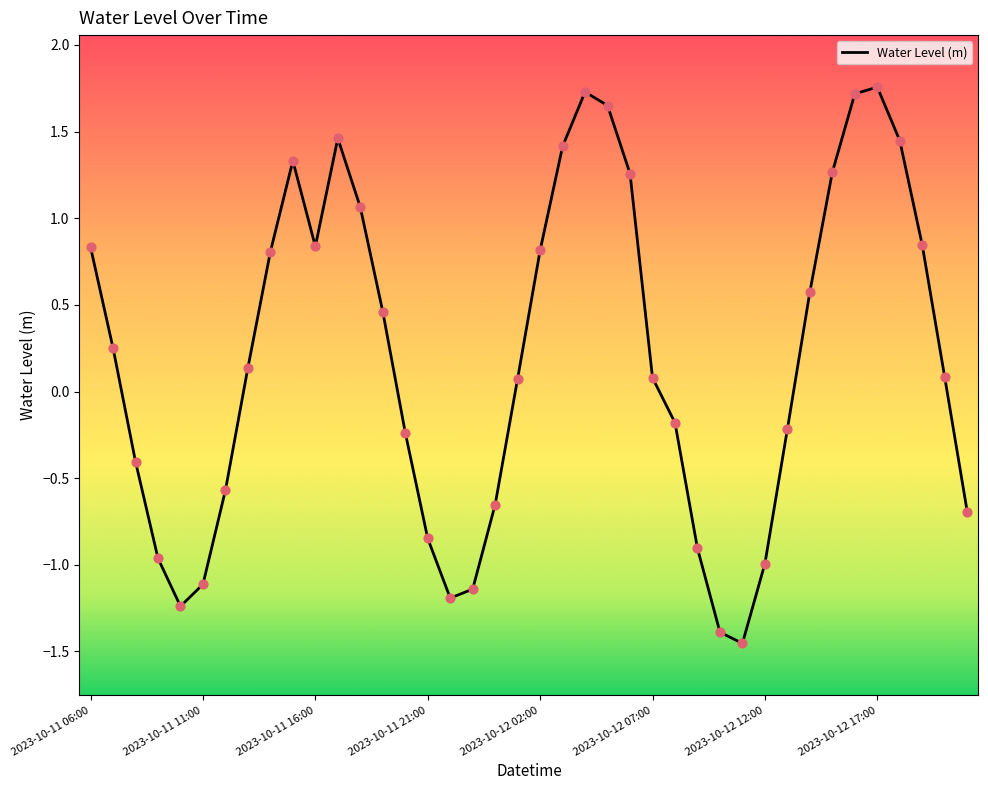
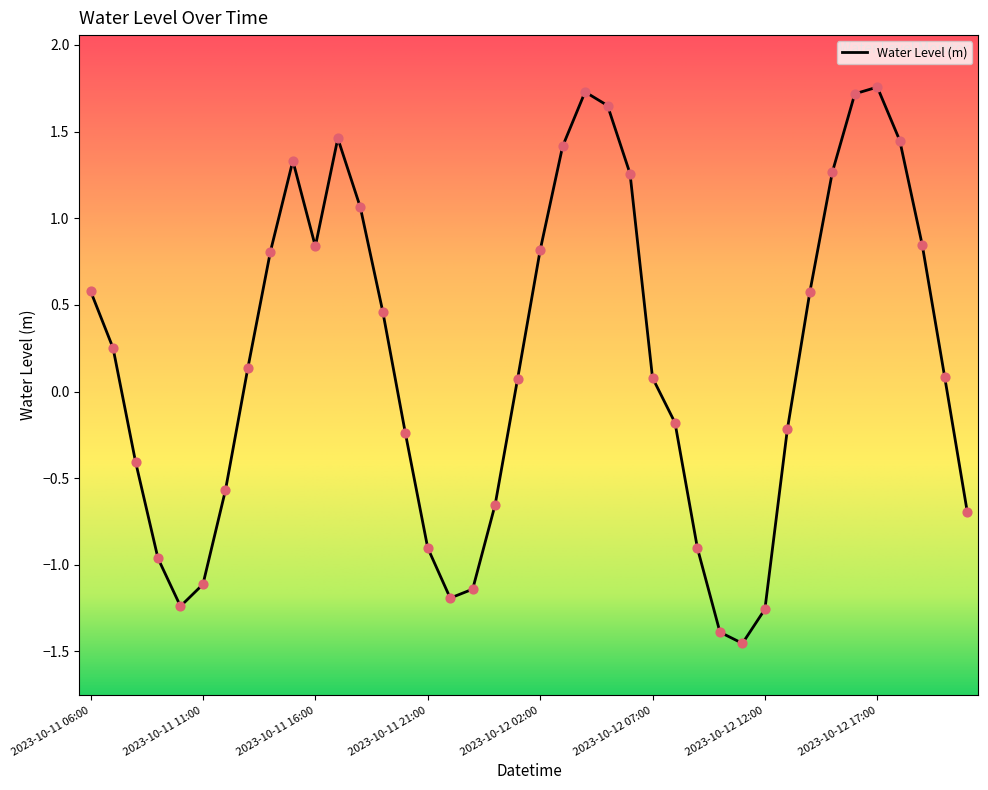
  {
-   "2023-10-11 06:00": 0.83,
+   "2023-10-11 06:00": 0.58,
    "2023-10-11 11:00": -1.11,
    "2023-10-11 16:00": 0.84,
-   "2023-10-11 21:00": -0.85,
+   "2023-10-11 21:00": -0.90,
    "2023-10-12 02:00": 0.81,
    "2023-10-12 07:00": 0.08,
-   "2023-10-12 12:00": -0.99,
+   "2023-10-12 12:00": -1.26,
    "2023-10-12 17:00": 1.76
  }
